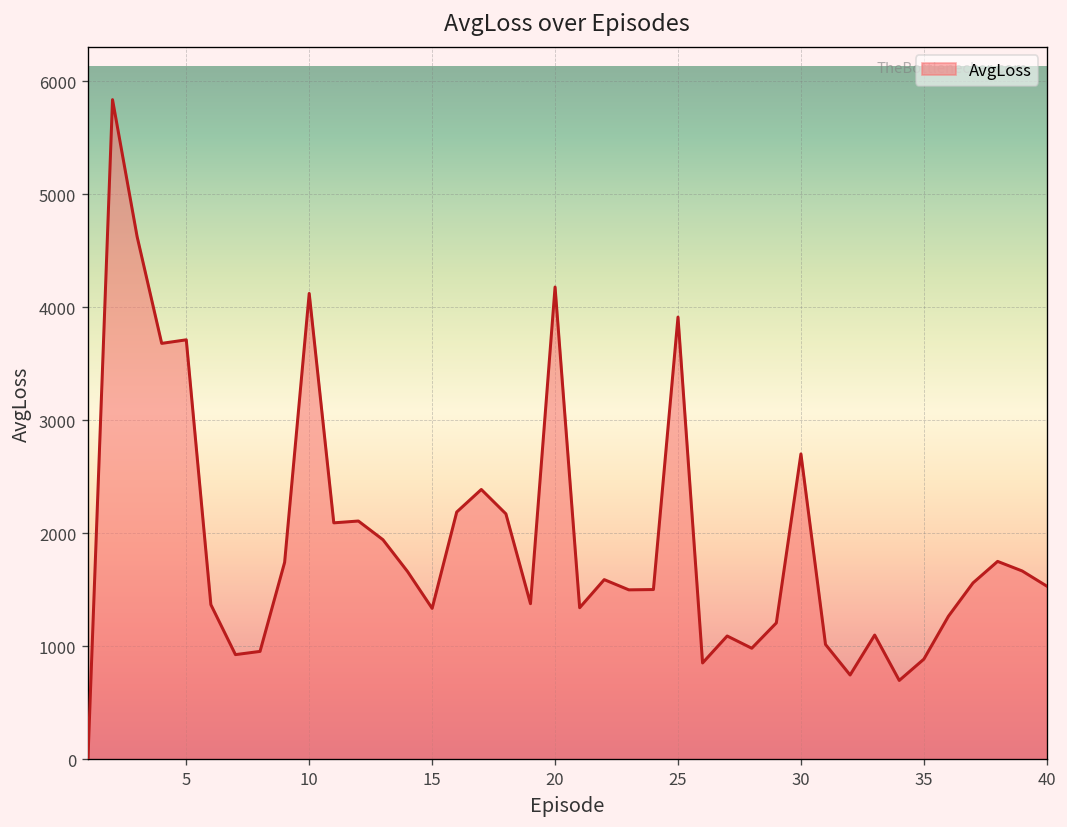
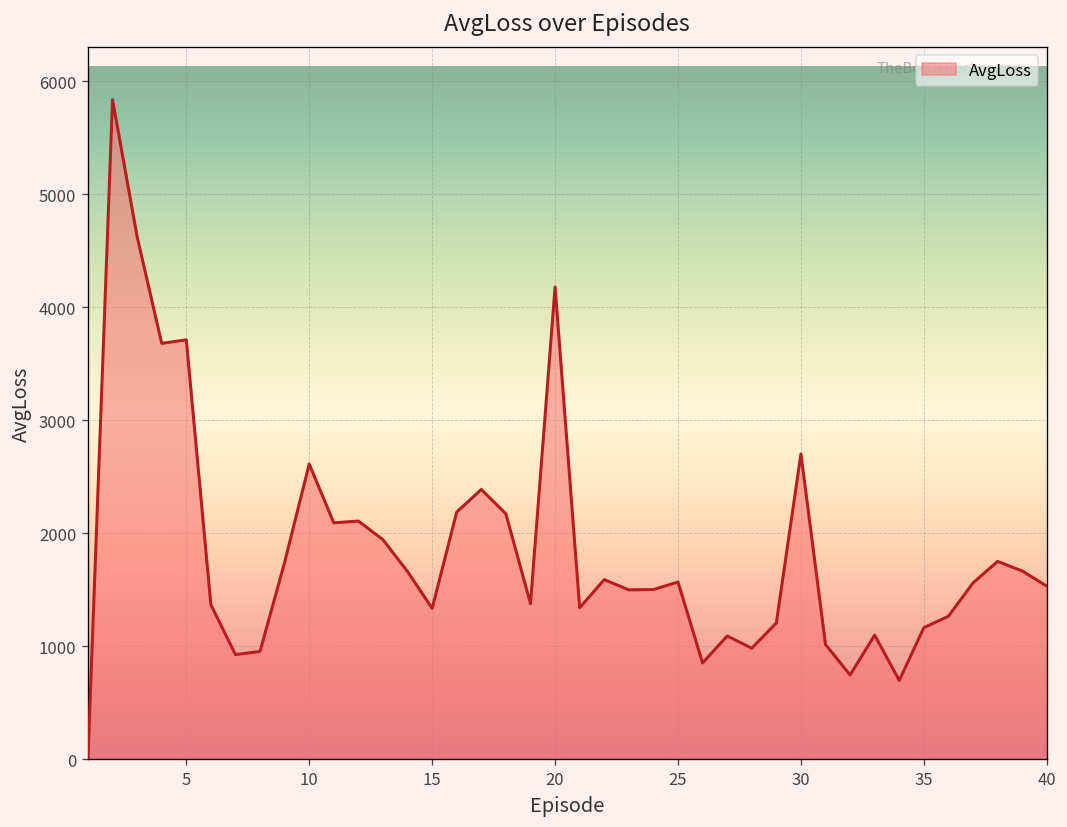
  {
    "5": 3700,
-   "10": 4100,
+   "10": 2600,
    "15": 1300,
    "20": 4200,
-   "25": 3900,
+   "25": 1600,
    "30": 2700,
-   "35": 900,
+   "35": 1200,
    "40": 1500
  }
